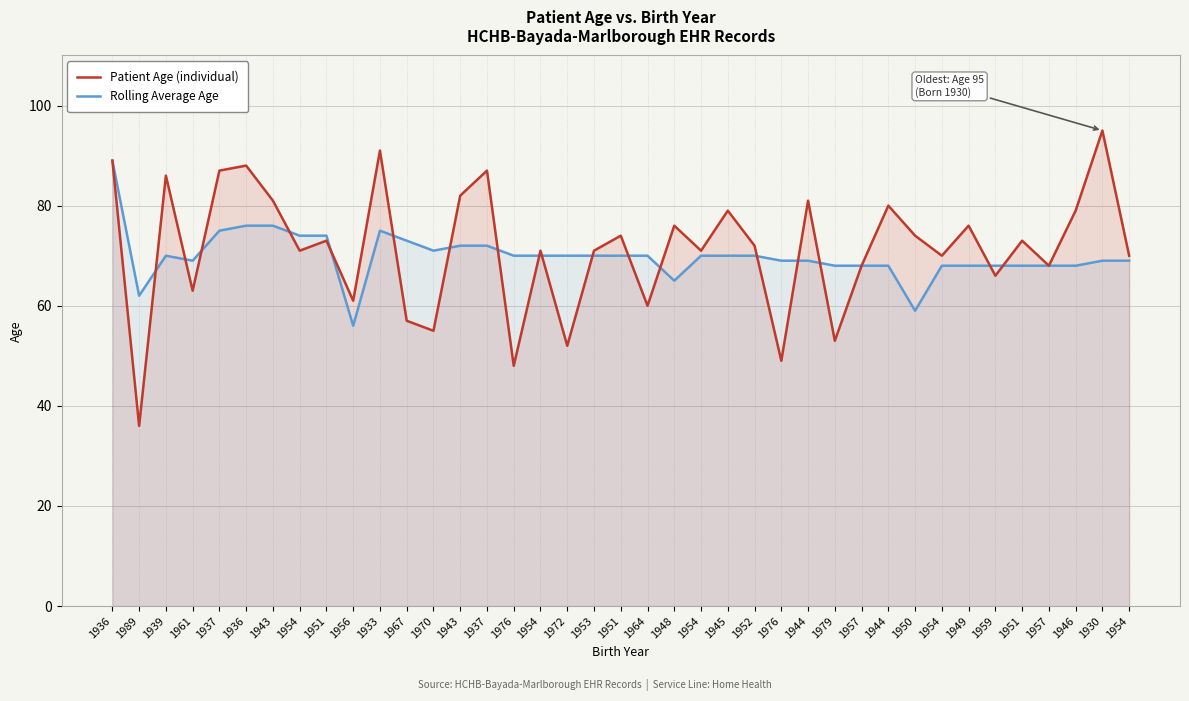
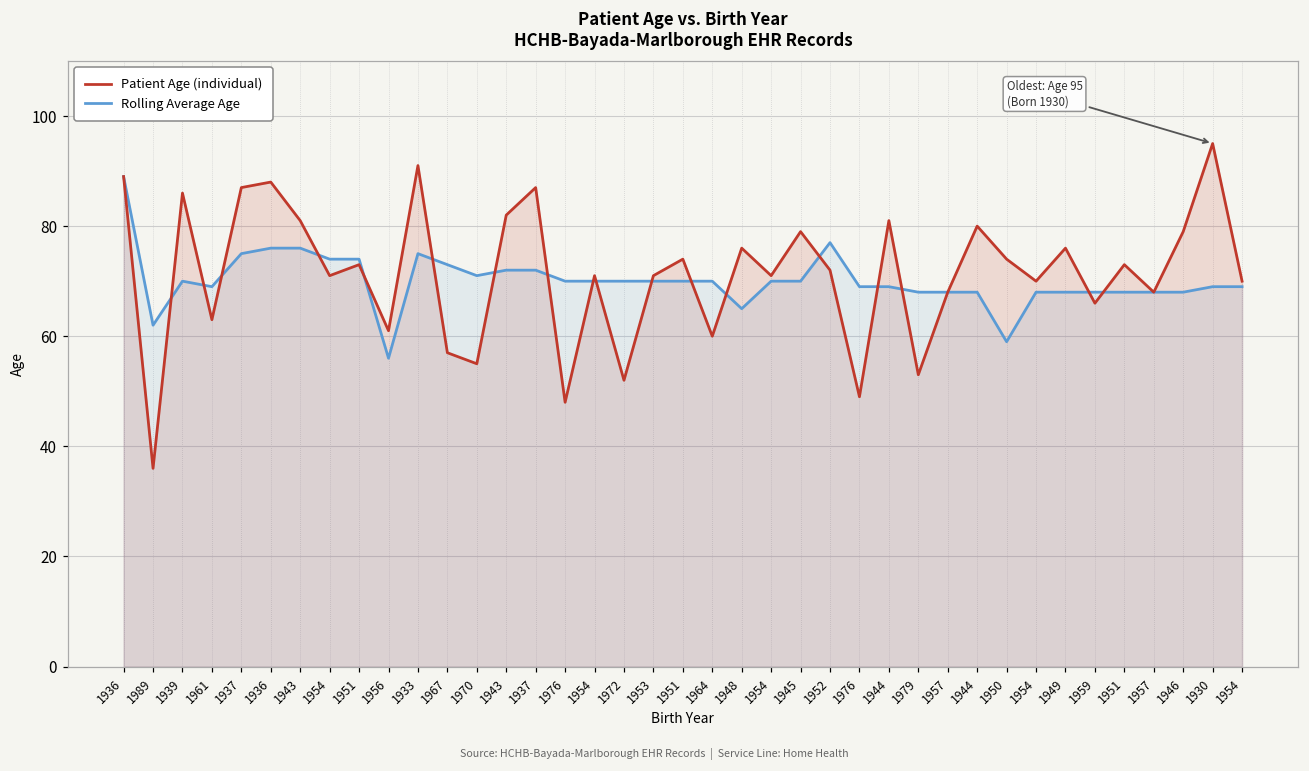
  {
    "Patient Age (individual)": {
      "1989": 36,
      "1939": 86,
      "1961": 63,
      "1956": 61,
      "1933": 91,
      "1967": 57,
      "1970": 55,
      "1972": 52,
      "1953": 71,
      "1964": 60,
      "1948": 76,
      "1945": 79,
      "1952": 72,
      "1979": 53,
      "1950": 74,
      "1949": 76,
      "1959": 66,
      "1946": 79
    },
    "Rolling Average Age": {
      "1989": 62,
      "1939": 70,
      "1961": 69,
      "1956": 56,
      "1933": 75,
      "1967": 73,
      "1970": 71,
      "1972": 70,
      "1953": 70,
      "1964": 70,
      "1948": 65,
      "1945": 70,
-     "1952": 70,
+     "1952": 77,
      "1979": 68,
      "1950": 59,
      "1949": 68,
      "1959": 68,
      "1946": 68,
      "1930": 69
    }
  }
